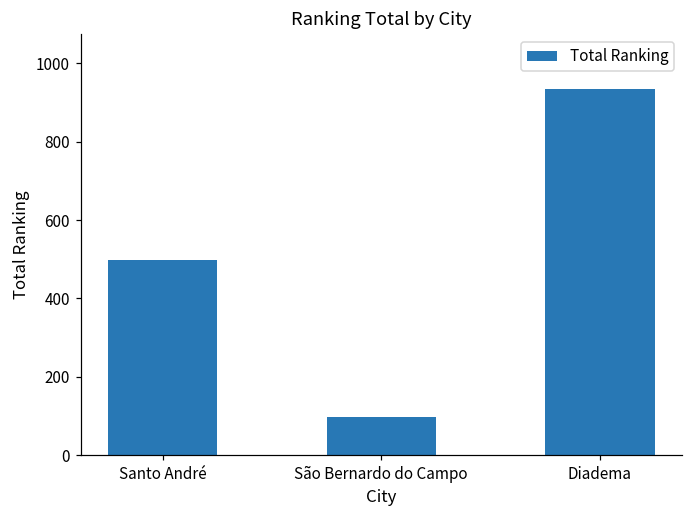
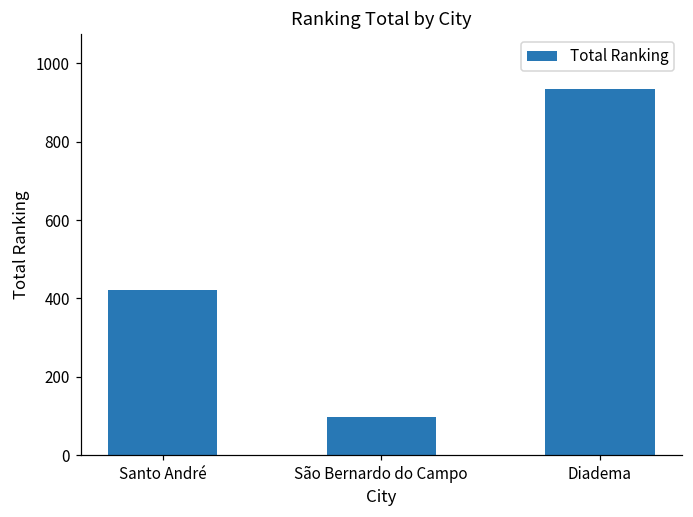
  {
-   "Santo André": 500,
+   "Santo André": 420,
    "São Bernardo do Campo": 100,
    "Diadema": 930
  }
